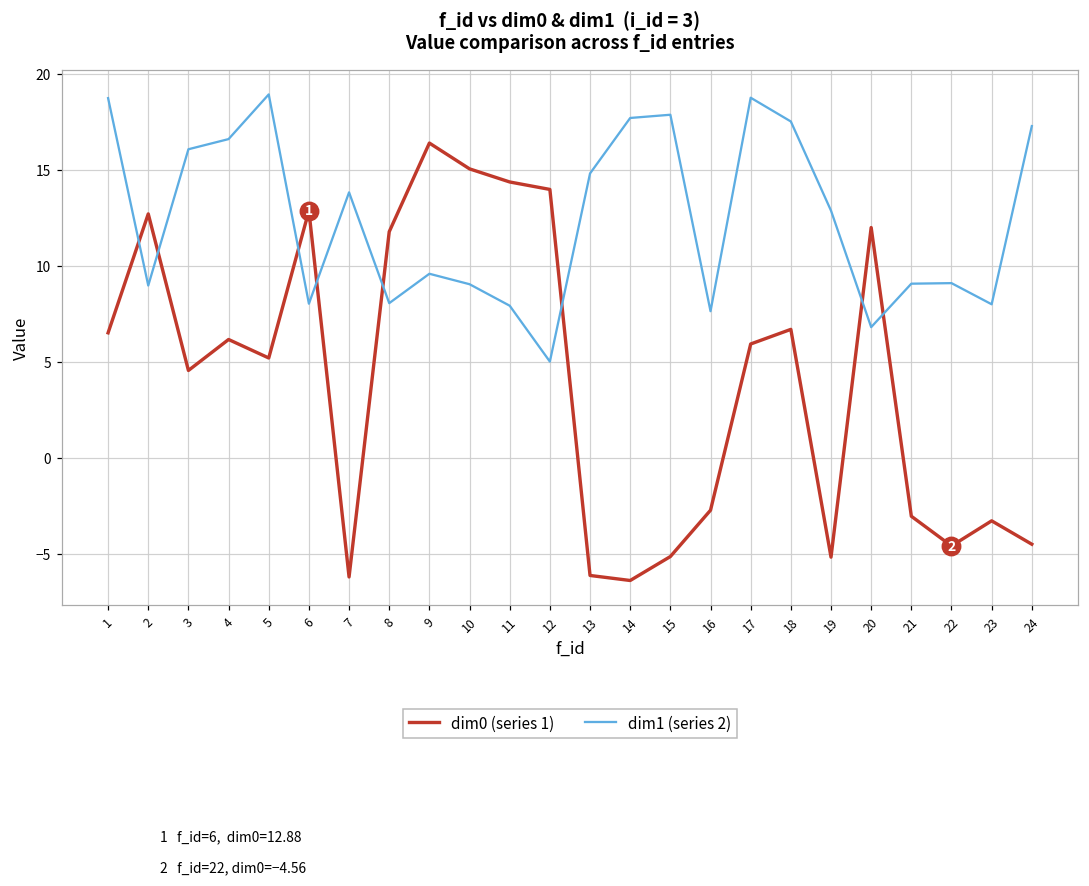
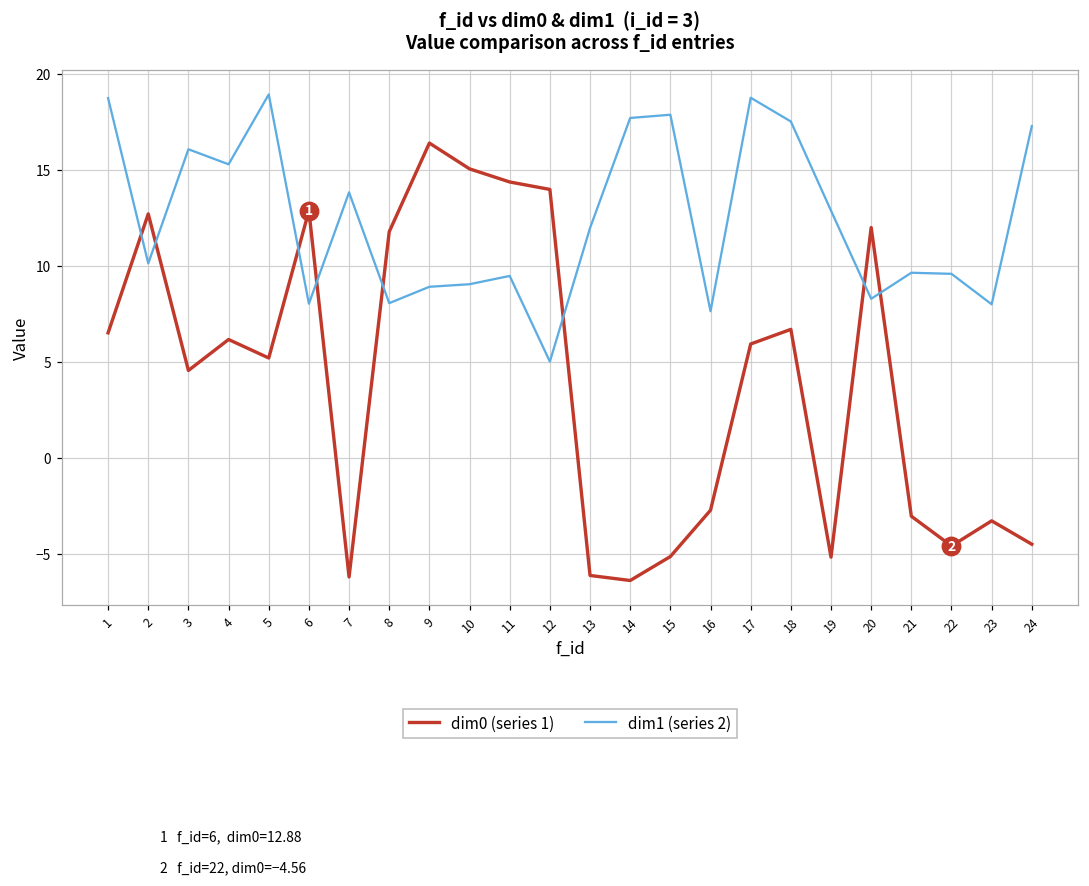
  {
    "dim1 (series 2)": {
      "1": 18.7,
-     "2": 9.0,
+     "2": 10.1,
      "3": 16.1,
-     "4": 16.6,
+     "4": 15.3,
      "5": 18.9,
      "6": 8.0,
      "7": 13.8,
      "8": 8.1,
-     "9": 9.6,
+     "9": 8.9,
      "10": 9.1,
-     "11": 7.9,
+     "11": 9.5,
      "12": 5.0,
-     "13": 14.8,
+     "13": 12.0,
      "14": 17.7,
      "15": 17.9,
      "16": 7.6,
      "17": 18.8,
      "18": 17.5,
      "19": 12.9,
-     "20": 6.8,
-     "21": 9.1,
-     "22": 9.1,
+     "20": 8.3,
+     "21": 9.6,
+     "22": 9.6,
      "23": 8.0,
      "24": 17.3
    }
  }
